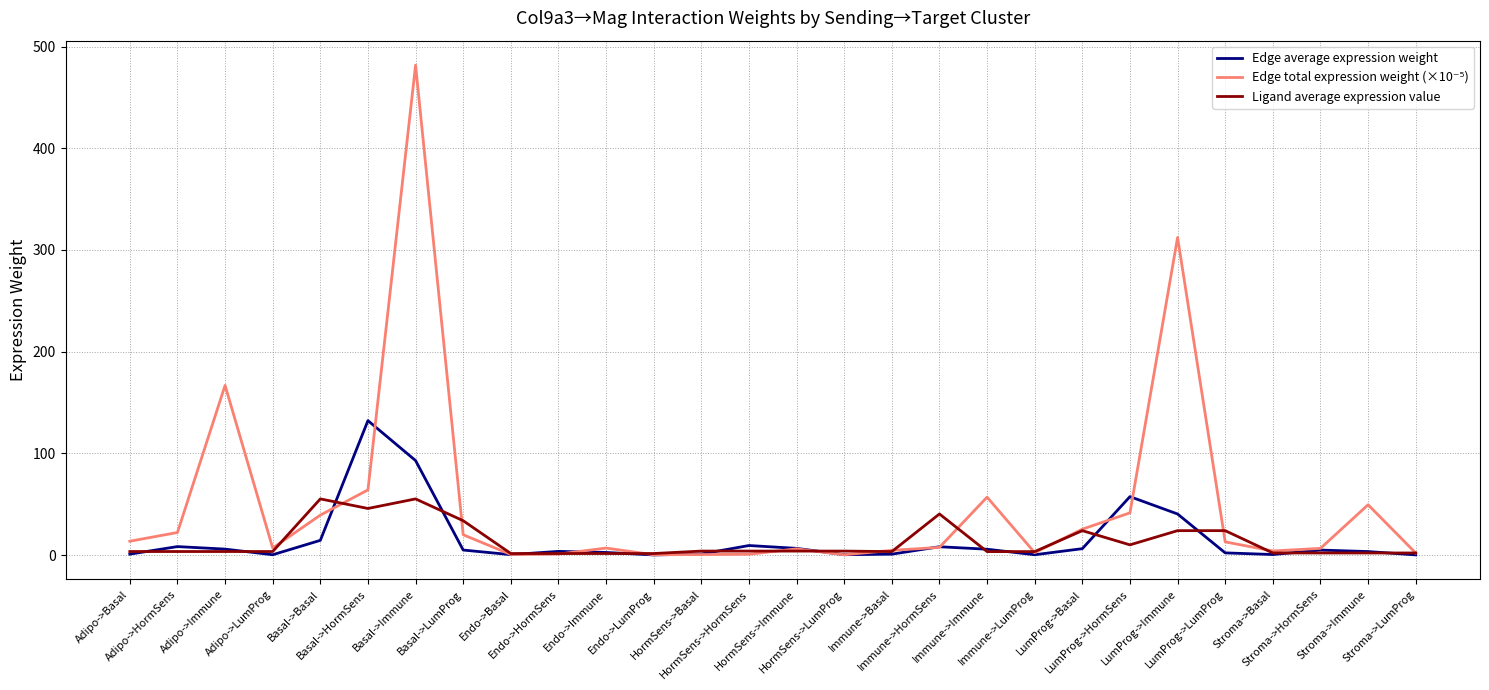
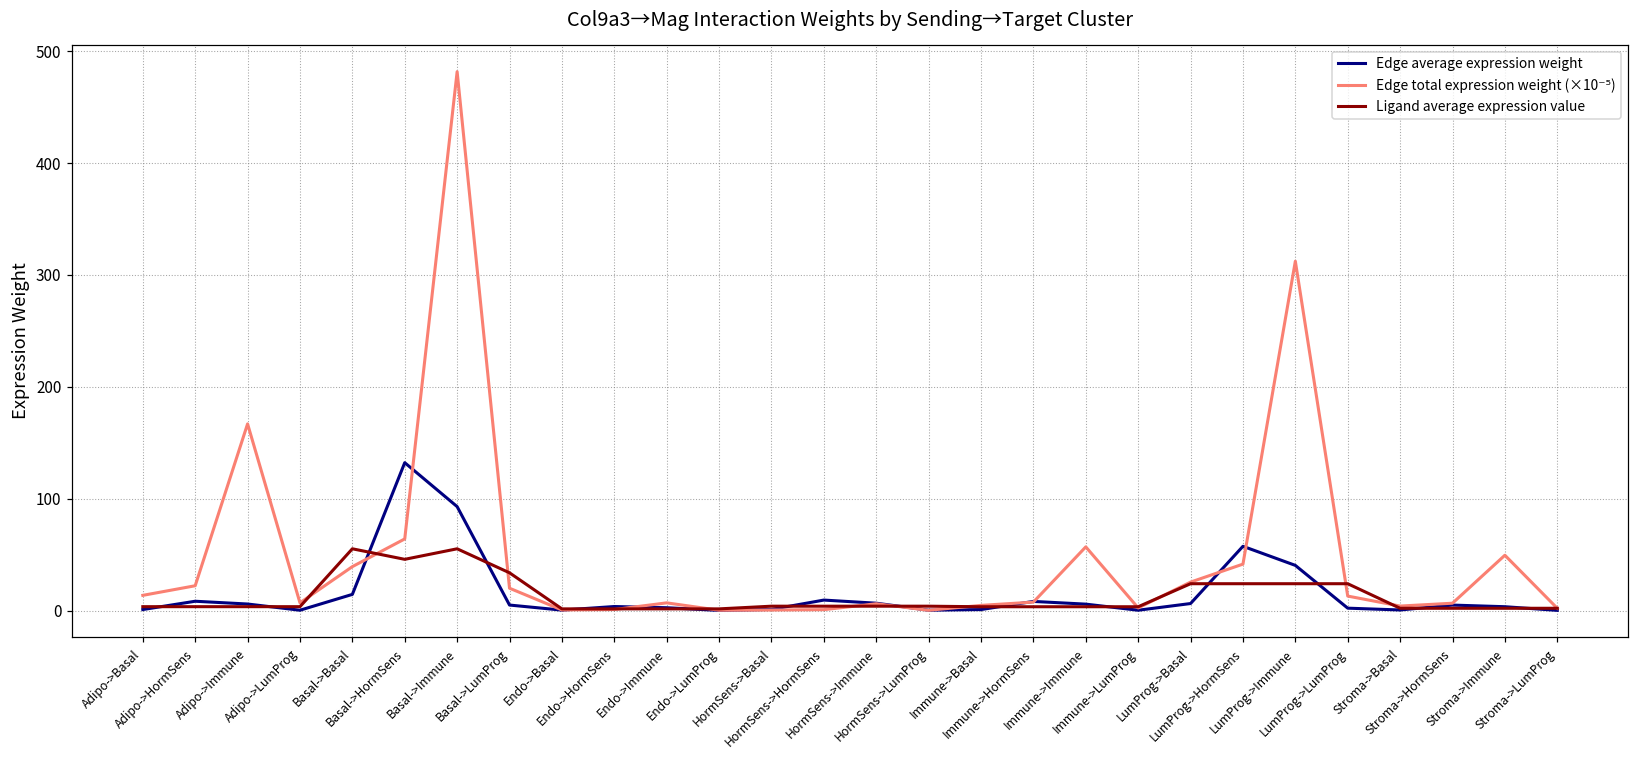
  {
    "Edge average expression weight": {
      "Adipo->Basal": 1,
      "Adipo->HormSens": 8,
      "Adipo->LumProg": 0,
      "Basal->Basal": 14,
      "Basal->HormSens": 132,
      "Basal->Immune": 93,
      "Basal->LumProg": 5,
      "HormSens->HormSens": 9,
      "Immune->Basal": 1,
      "LumProg->Basal": 6,
      "LumProg->HormSens": 57,
      "LumProg->Immune": 40,
      "LumProg->LumProg": 2
    },
    "Edge total expression weight (×10⁻⁵)": {
      "Adipo->Basal": 14,
      "Adipo->HormSens": 22,
      "Adipo->Immune": 167,
      "Adipo->LumProg": 7,
      "Basal->Basal": 39,
      "Basal->HormSens": 64,
      "Basal->Immune": 482,
      "Basal->LumProg": 20,
      "Endo->Immune": 7,
      "HormSens->HormSens": 1,
      "Immune->Immune": 57,
      "LumProg->HormSens": 42,
      "LumProg->Immune": 312,
      "LumProg->LumProg": 13,
      "Stroma->Immune": 49
    },
    "Ligand average expression value": {
      "Adipo->Basal": 3,
      "Adipo->HormSens": 3,
      "Adipo->LumProg": 3,
      "Basal->Basal": 55,
      "Basal->HormSens": 46,
      "Basal->Immune": 55,
      "Basal->LumProg": 34,
      "HormSens->Basal": 4,
      "HormSens->HormSens": 4,
      "HormSens->LumProg": 4,
-     "Immune->HormSens": 40,
-     "LumProg->HormSens": 10,
+     "Immune->HormSens": 3,
+     "LumProg->HormSens": 24,
      "LumProg->Immune": 24,
      "LumProg->LumProg": 24,
      "Stroma->HormSens": 2
    }
  }
